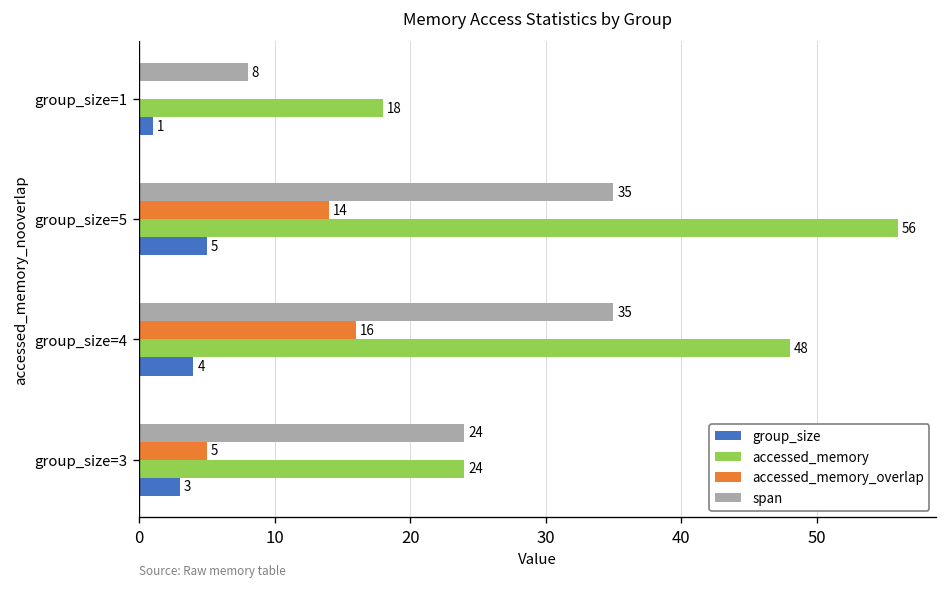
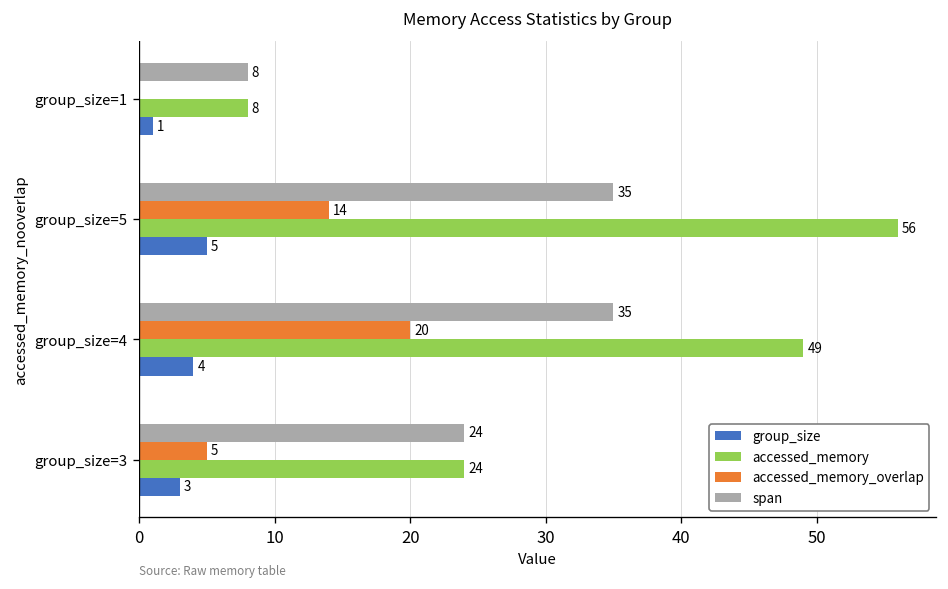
  {
    "group_size": {
      "group_size=1": 1,
      "group_size=5": 5,
      "group_size=4": 4,
      "group_size=3": 3
    },
    "accessed_memory": {
-     "group_size=1": 18,
+     "group_size=1": 8,
      "group_size=5": 56,
-     "group_size=4": 48,
+     "group_size=4": 49,
      "group_size=3": 24
    },
    "accessed_memory_overlap": {
      "group_size=5": 14,
-     "group_size=4": 16,
+     "group_size=4": 20,
      "group_size=3": 5
    },
    "span": {
      "group_size=1": 8,
      "group_size=5": 35,
      "group_size=4": 35,
      "group_size=3": 24
    }
  }
